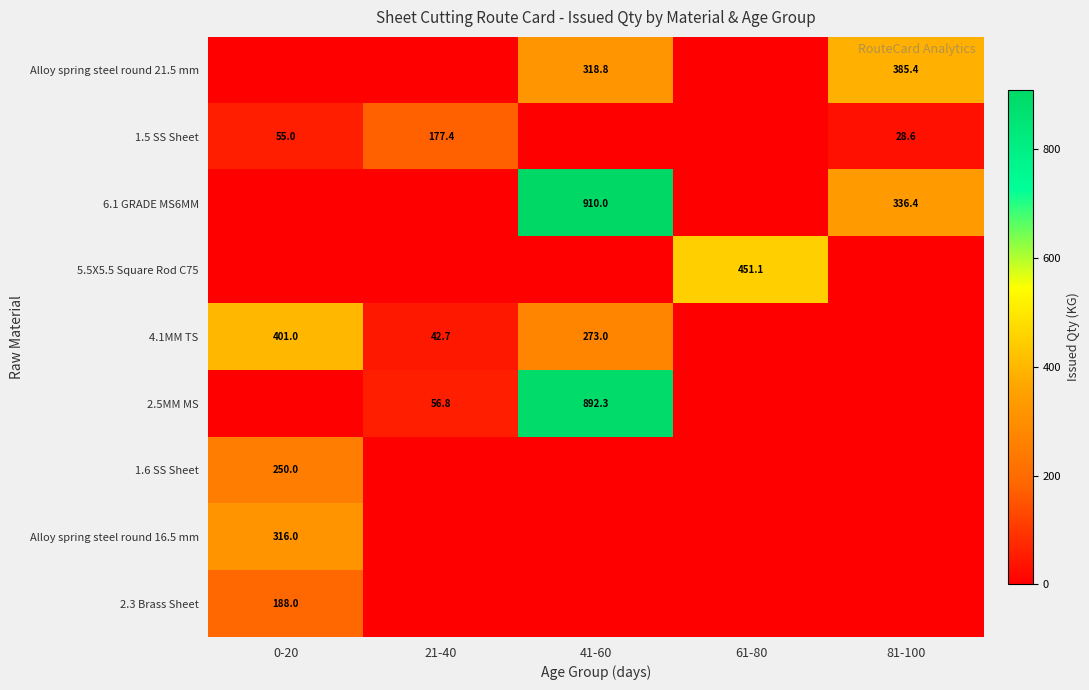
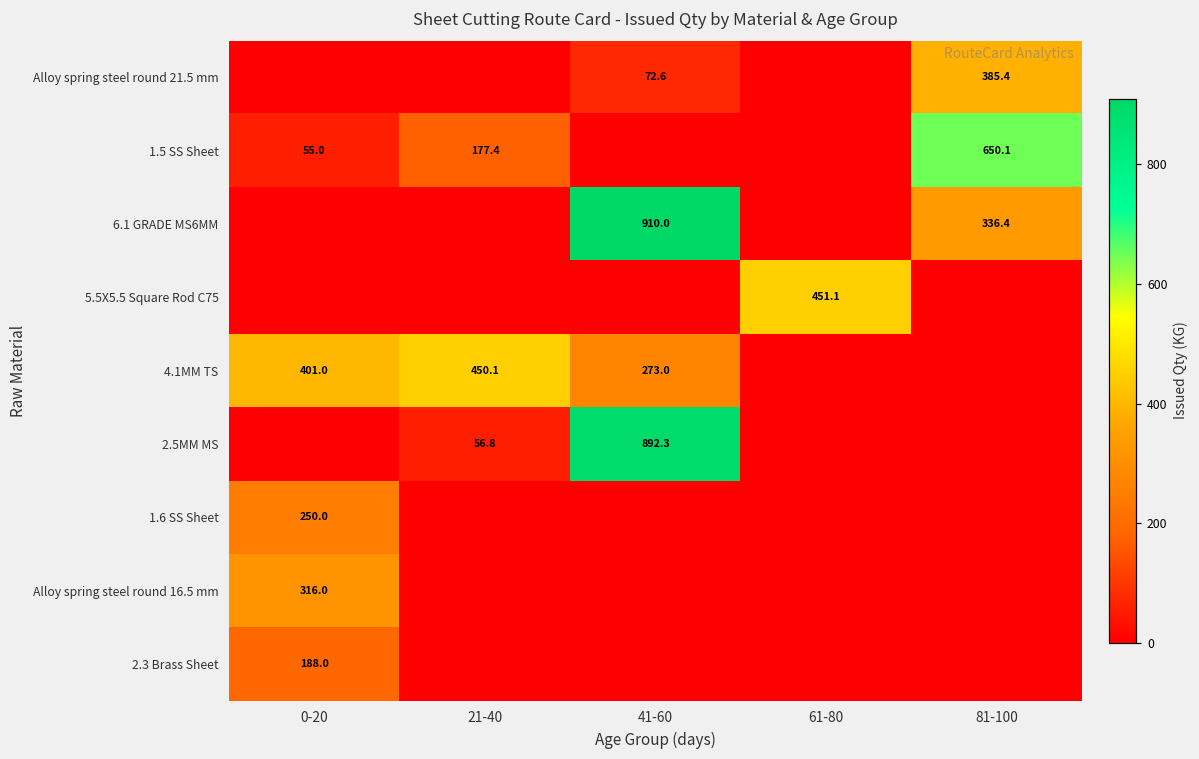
  {
    "Alloy spring steel round 21.5 mm": {
-     "41-60": 318.8
+     "41-60": 72.6
    },
    "1.5 SS Sheet": {
      "0-20": 55.0,
      "21-40": 177.4,
-     "81-100": 28.6
+     "81-100": 650.1
    },
    "6.1 GRADE MS6MM": {
      "41-60": 910.0,
      "81-100": 336.4
    },
    "5.5X5.5 Square Rod C75": {
      "61-80": 451.1
    },
    "4.1MM TS": {
      "0-20": 401.0,
-     "21-40": 42.7,
+     "21-40": 450.1,
      "41-60": 273.0
    },
    "2.5MM MS": {
      "21-40": 56.8,
      "41-60": 892.3
    },
    "1.6 SS Sheet": {
      "0-20": 250.0
    },
    "Alloy spring steel round 16.5 mm": {
      "0-20": 316.0
    },
    "2.3 Brass Sheet": {
      "0-20": 188.0
    }
  }
